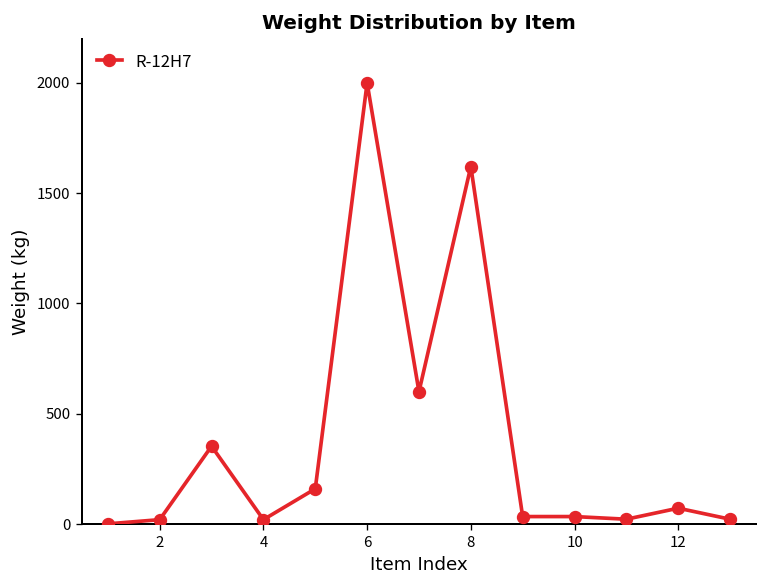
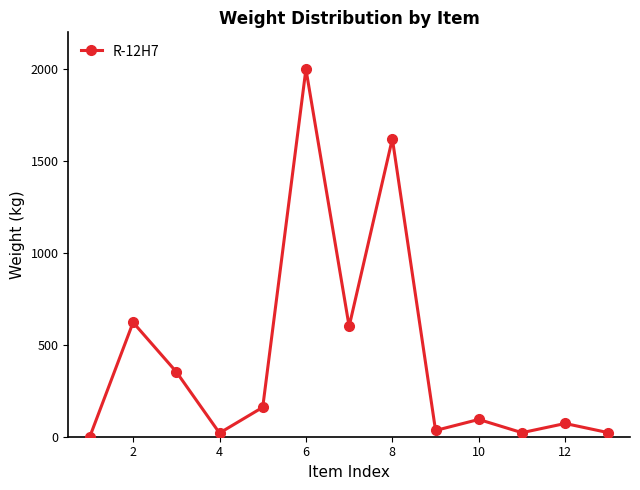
  {
-   "2": 20,
+   "2": 620,
    "4": 20,
    "6": 2000,
    "8": 1620,
-   "10": 30,
+   "10": 90,
    "12": 70
  }
